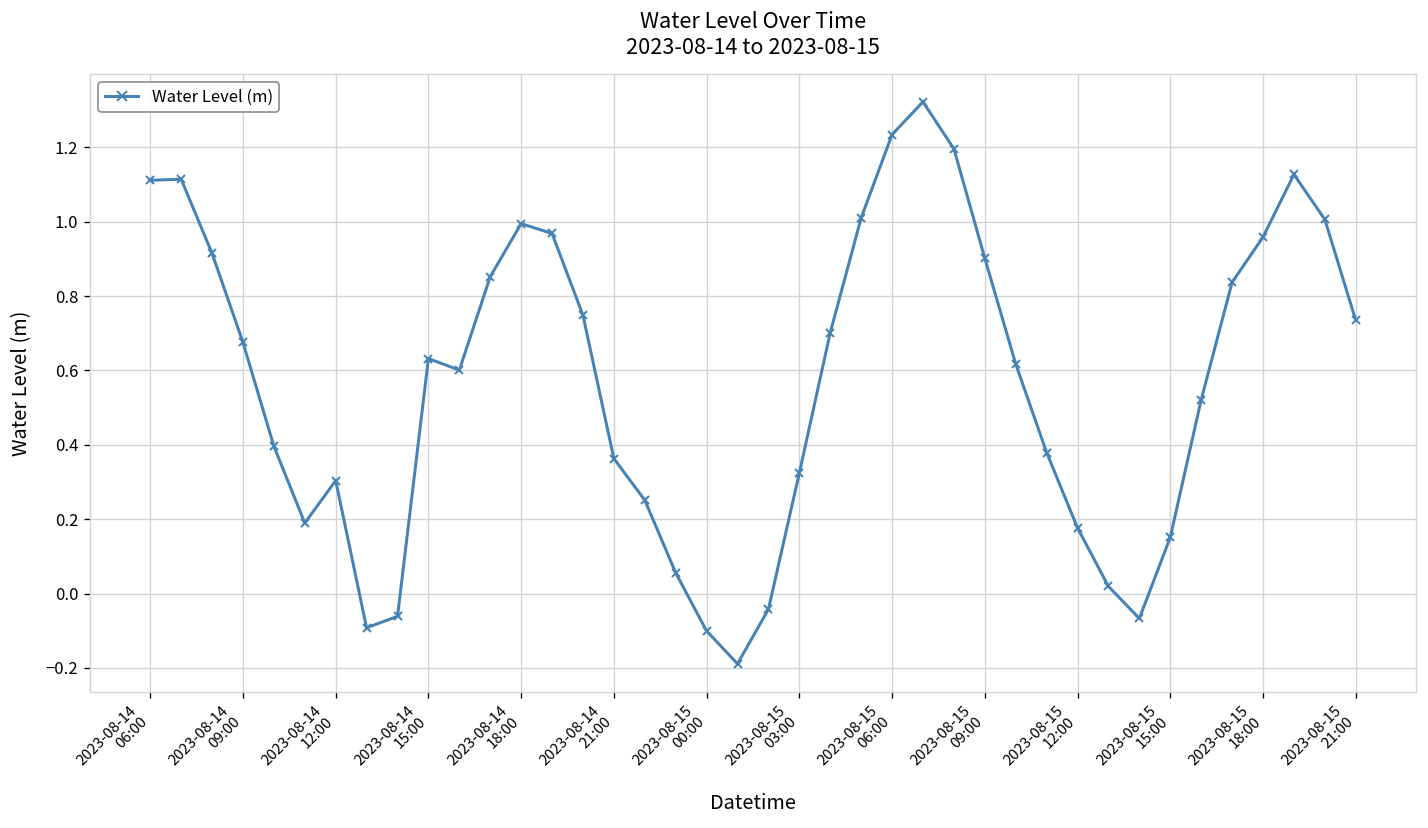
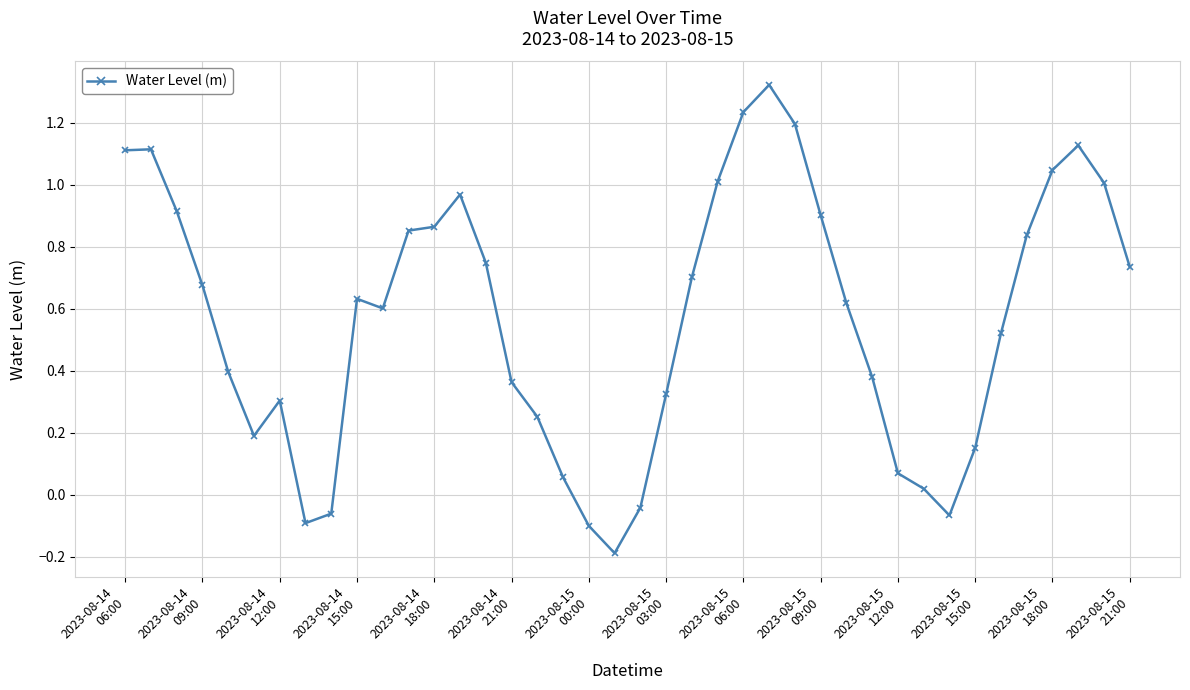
  {
    "2023-08-14 06:00": 1.11,
    "2023-08-14 09:00": 0.68,
    "2023-08-14 12:00": 0.30,
    "2023-08-14 15:00": 0.63,
-   "2023-08-14 18:00": 0.99,
+   "2023-08-14 18:00": 0.86,
    "2023-08-14 21:00": 0.36,
    "2023-08-15 00:00": -0.10,
    "2023-08-15 03:00": 0.32,
    "2023-08-15 06:00": 1.23,
    "2023-08-15 09:00": 0.90,
-   "2023-08-15 12:00": 0.18,
+   "2023-08-15 12:00": 0.07,
    "2023-08-15 15:00": 0.15,
-   "2023-08-15 18:00": 0.96,
+   "2023-08-15 18:00": 1.05,
    "2023-08-15 21:00": 0.73
  }
